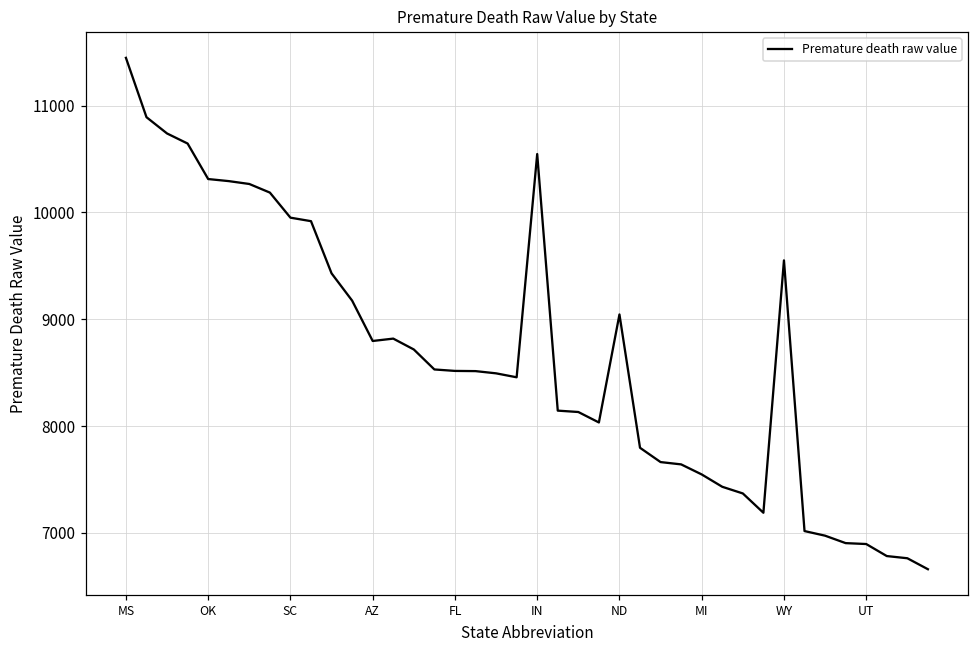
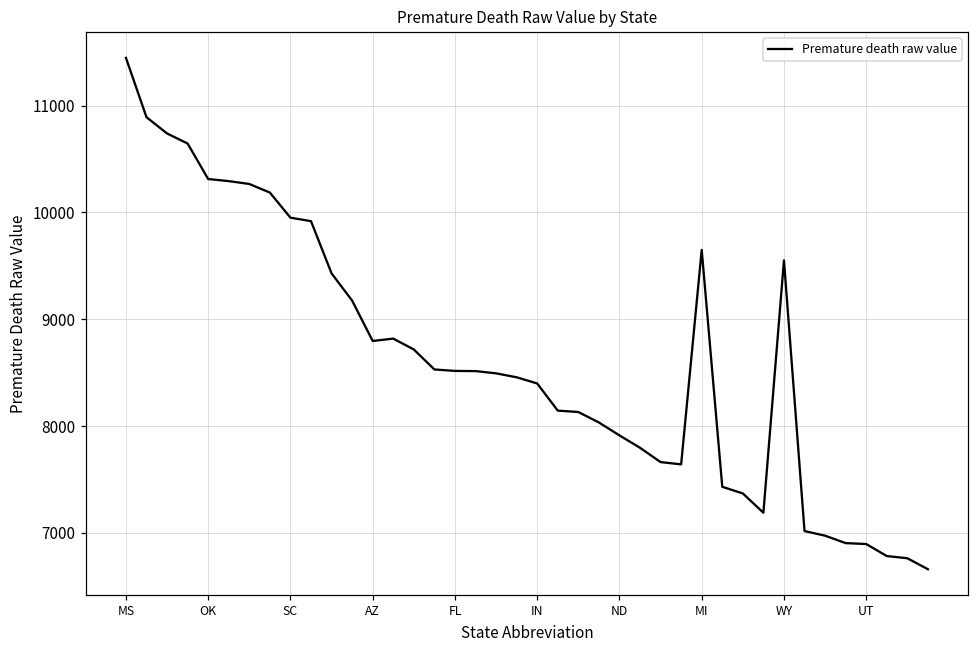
  {
    "MS": 11400,
    "OK": 10300,
    "SC": 10000,
    "AZ": 8800,
    "FL": 8500,
-   "IN": 10500,
-   "ND": 9000,
-   "MI": 7500,
+   "IN": 8400,
+   "ND": 7900,
+   "MI": 9600,
    "WY": 9600,
    "UT": 6900
  }
